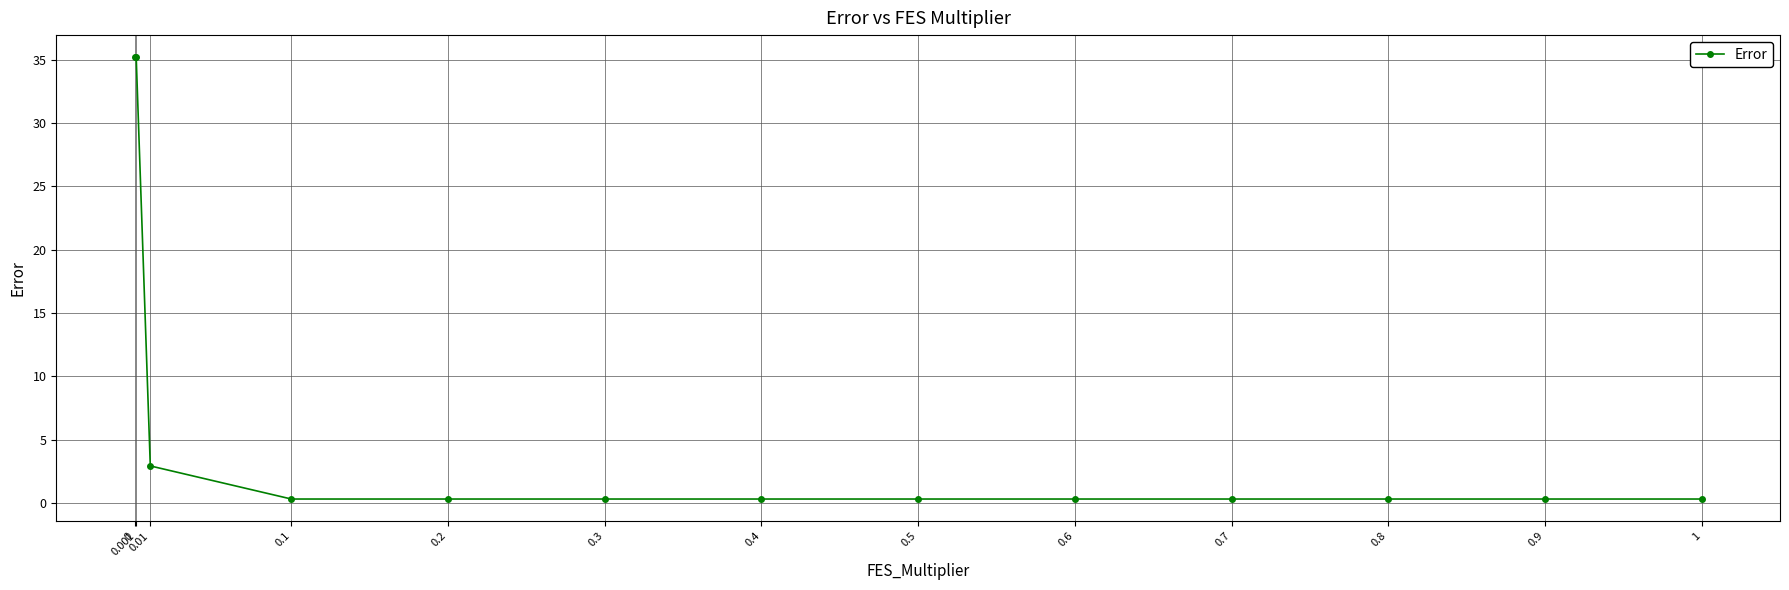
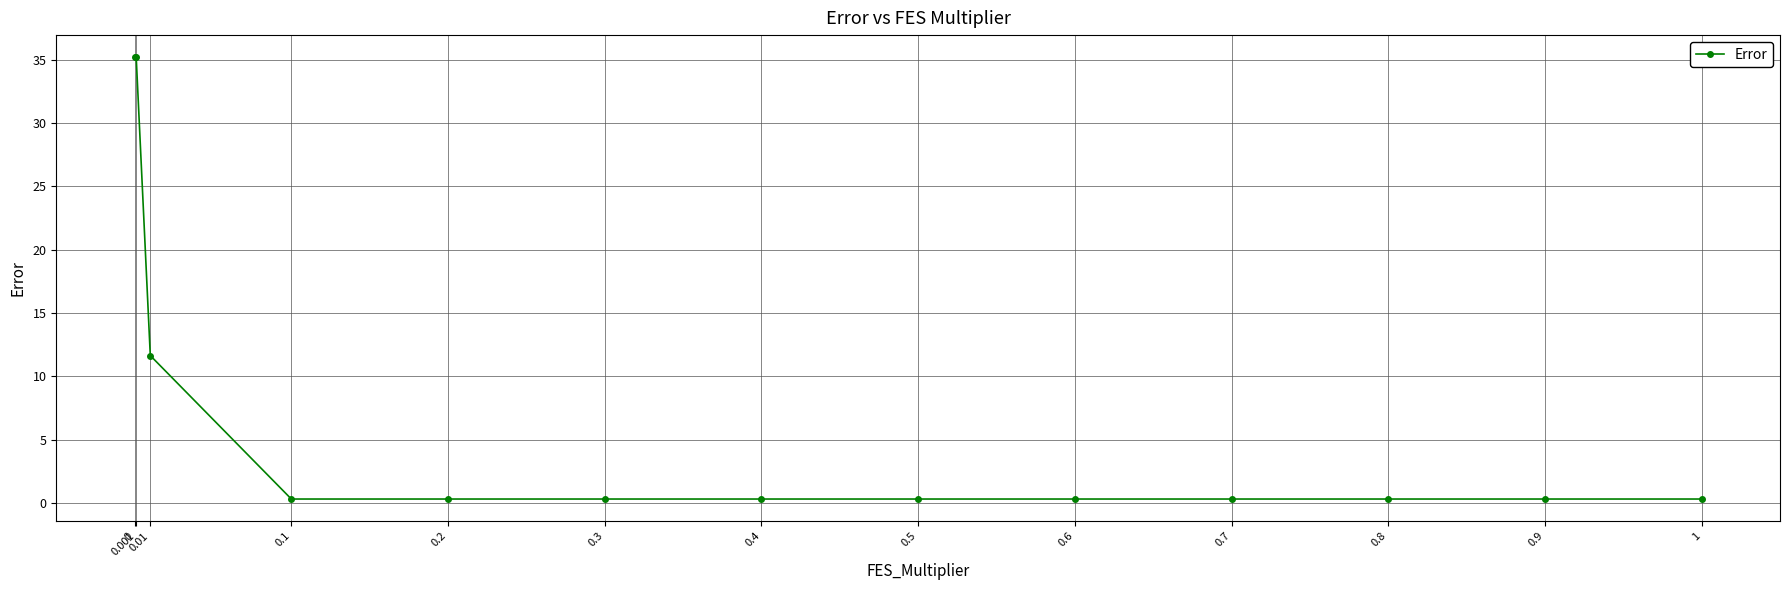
  {
    "0": 35.2,
    "0.001": 35.2,
-   "0.01": 2.9,
+   "0.01": 11.6,
    "0.1": 0.3,
    "0.2": 0.3,
    "0.3": 0.3,
    "0.4": 0.3,
    "0.5": 0.3,
    "0.6": 0.3,
    "0.7": 0.3,
    "0.8": 0.3,
    "0.9": 0.3,
    "1": 0.3
  }
